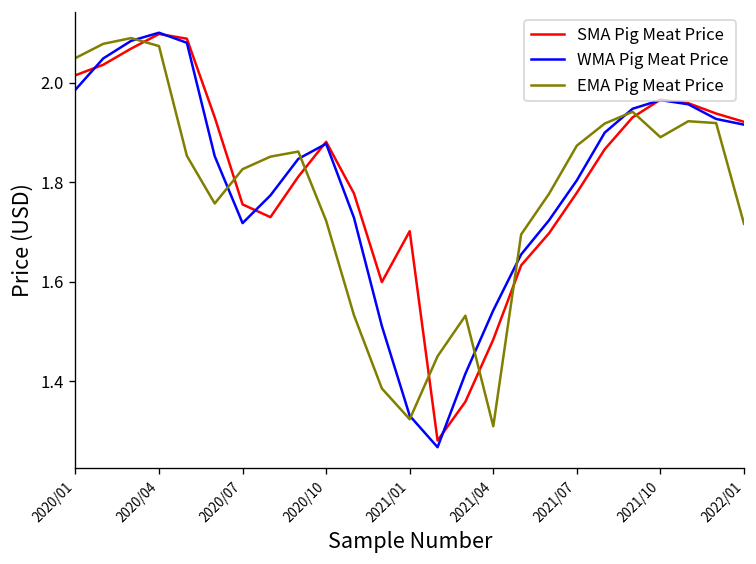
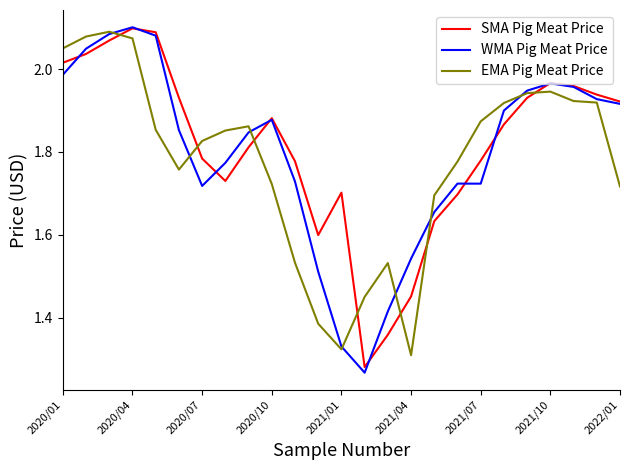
  {
    "SMA Pig Meat Price": {
      "2020/01": 2.02,
-     "2020/07": 1.76,
+     "2020/07": 1.78,
      "2021/01": 1.70,
-     "2021/04": 1.48,
+     "2021/04": 1.45,
      "2021/07": 1.78
    },
    "WMA Pig Meat Price": {
      "2020/01": 1.99,
      "2020/07": 1.72,
      "2021/01": 1.33,
      "2021/04": 1.54,
-     "2021/07": 1.80
+     "2021/07": 1.72
    },
    "EMA Pig Meat Price": {
      "2020/01": 2.05,
      "2020/04": 2.07,
      "2020/07": 1.83,
      "2020/10": 1.72,
      "2021/01": 1.32,
      "2021/04": 1.31,
      "2021/07": 1.87,
-     "2021/10": 1.89,
+     "2021/10": 1.95,
      "2022/01": 1.72
    }
  }
